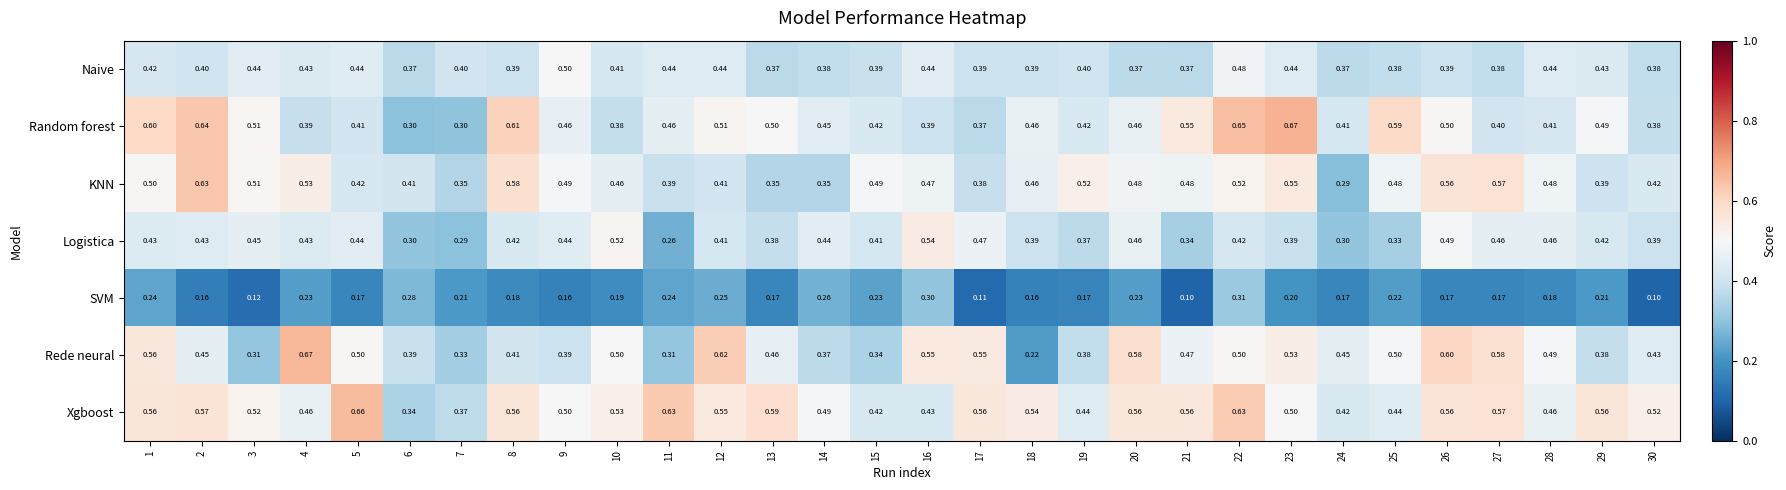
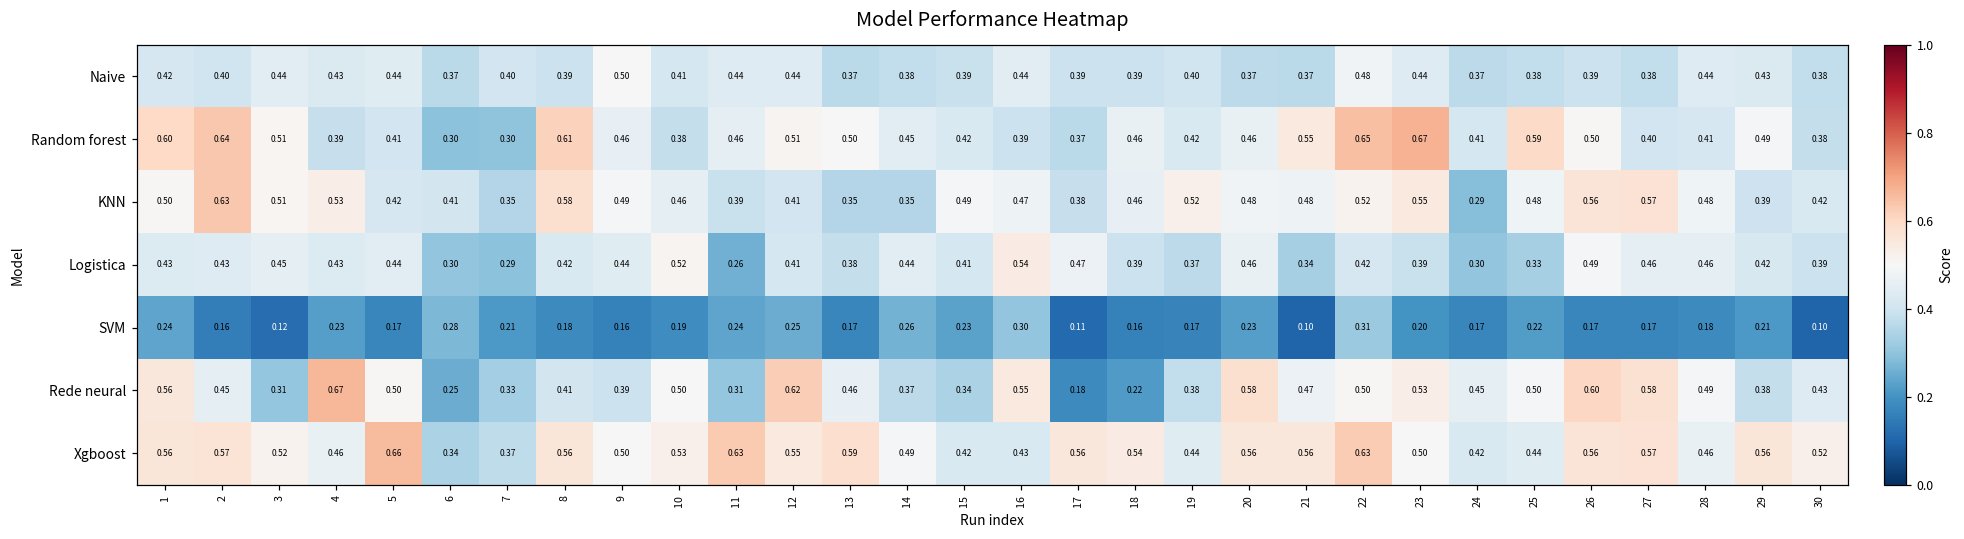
  {
    "Rede neural": {
      "1": 0.56,
      "2": 0.45,
      "3": 0.31,
      "4": 0.67,
      "5": 0.50,
-     "6": 0.39,
+     "6": 0.25,
      "7": 0.33,
      "8": 0.41,
      "9": 0.39,
      "10": 0.50,
      "11": 0.31,
      "12": 0.62,
      "13": 0.46,
      "14": 0.37,
      "15": 0.34,
      "16": 0.55,
-     "17": 0.55,
+     "17": 0.18,
      "18": 0.22,
      "19": 0.38,
      "20": 0.58,
      "21": 0.47,
      "22": 0.50,
      "23": 0.53,
      "24": 0.45,
      "25": 0.50,
      "26": 0.60,
      "27": 0.58,
      "28": 0.49,
      "29": 0.38,
      "30": 0.43
    }
  }
